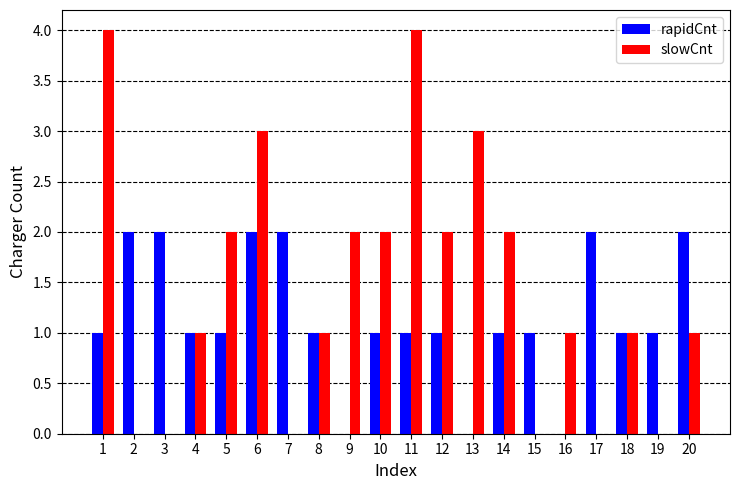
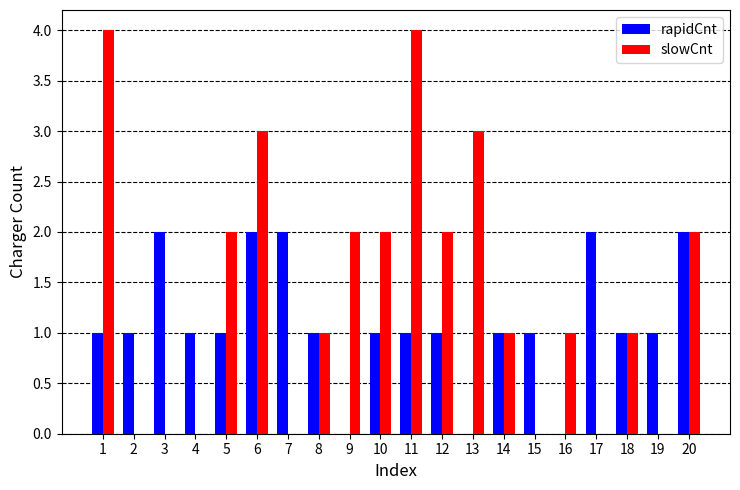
  {
    "rapidCnt": {
      "1": 1,
-     "2": 2,
+     "2": 1,
      "3": 2,
      "4": 1,
      "5": 1,
      "6": 2,
      "7": 2,
      "8": 1,
      "9": 0,
      "10": 1,
      "11": 1,
      "12": 1,
      "13": 0,
      "14": 1,
      "15": 1,
      "16": 0,
      "17": 2,
      "18": 1,
      "19": 1,
      "20": 2
    },
    "slowCnt": {
      "1": 4,
      "2": 0,
      "3": 0,
-     "4": 1,
+     "4": 0,
      "5": 2,
      "6": 3,
      "7": 0,
      "8": 1,
      "9": 2,
      "10": 2,
      "11": 4,
      "12": 2,
      "13": 3,
-     "14": 2,
+     "14": 1,
      "15": 0,
      "16": 1,
      "17": 0,
      "18": 1,
      "19": 0,
-     "20": 1
+     "20": 2
    }
  }
